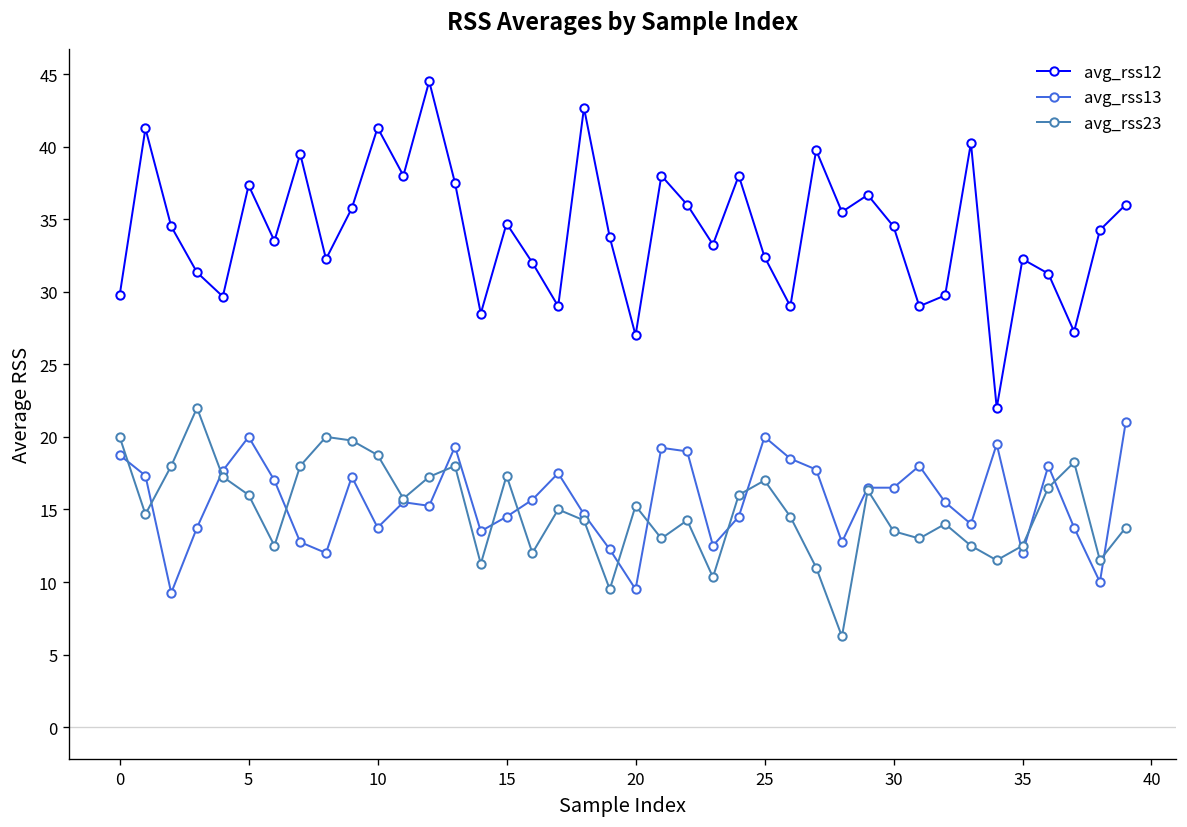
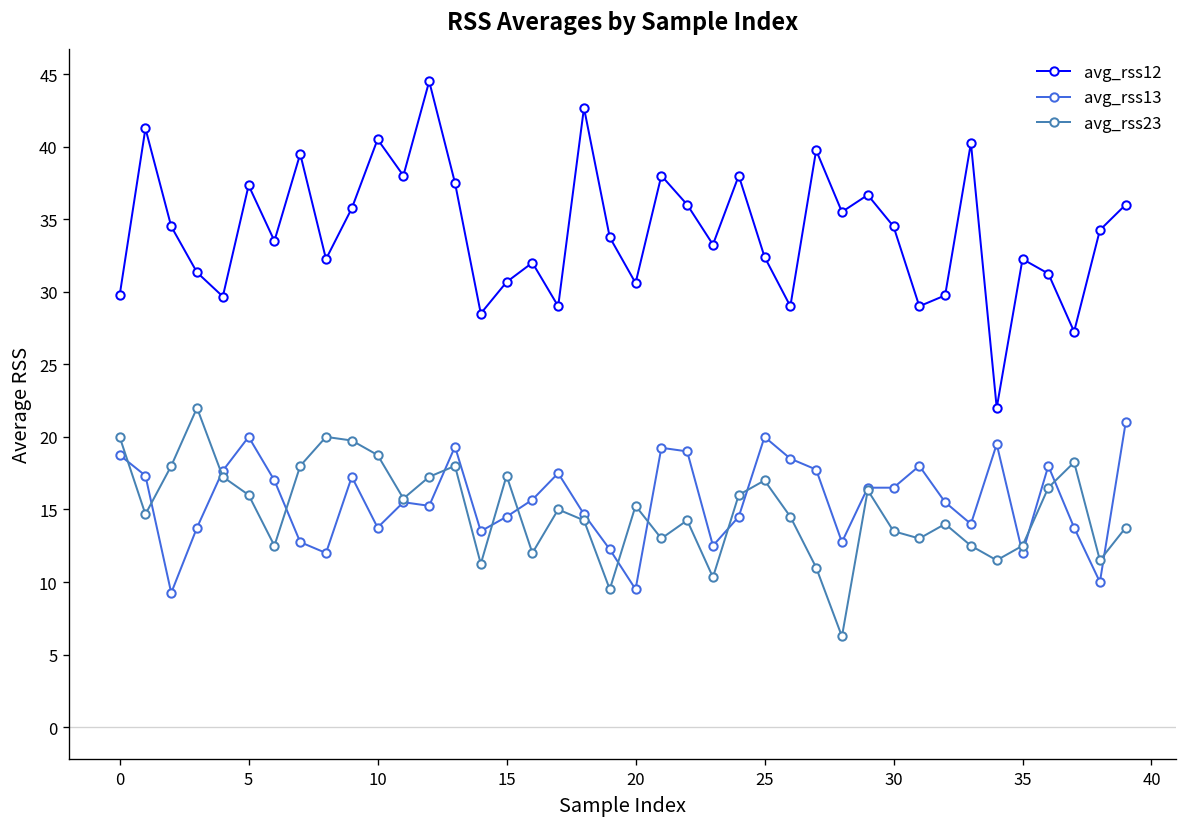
  {
    "avg_rss12": {
      "0": 29.8,
      "5": 37.3,
-     "10": 41.3,
-     "15": 34.7,
-     "20": 27.0,
+     "10": 40.5,
+     "15": 30.7,
+     "20": 30.6,
      "25": 32.4,
      "30": 34.5,
      "35": 32.3
    }
  }
